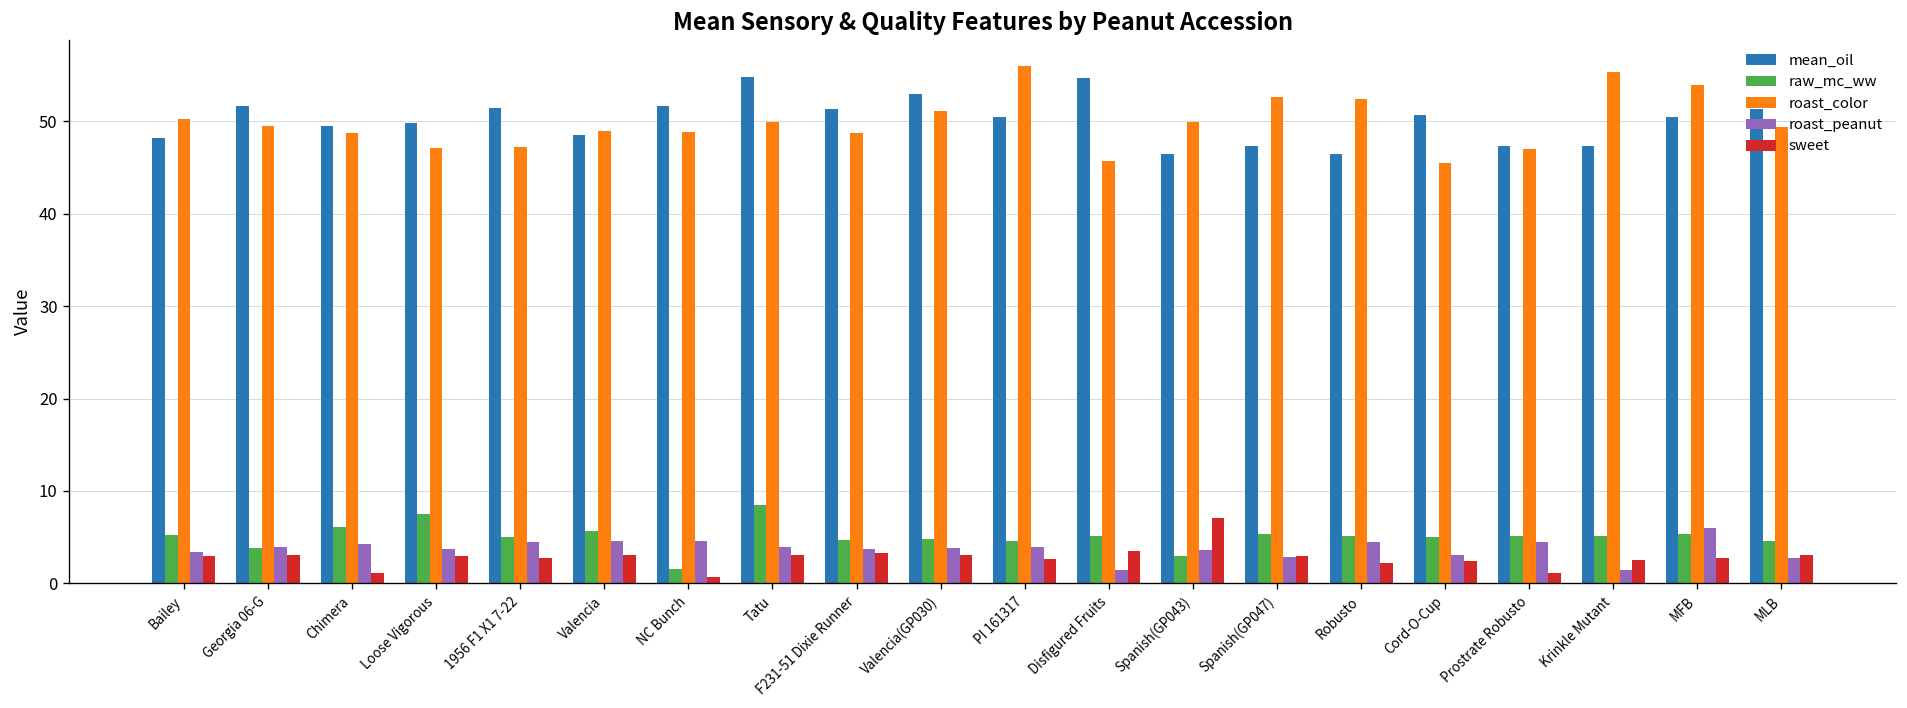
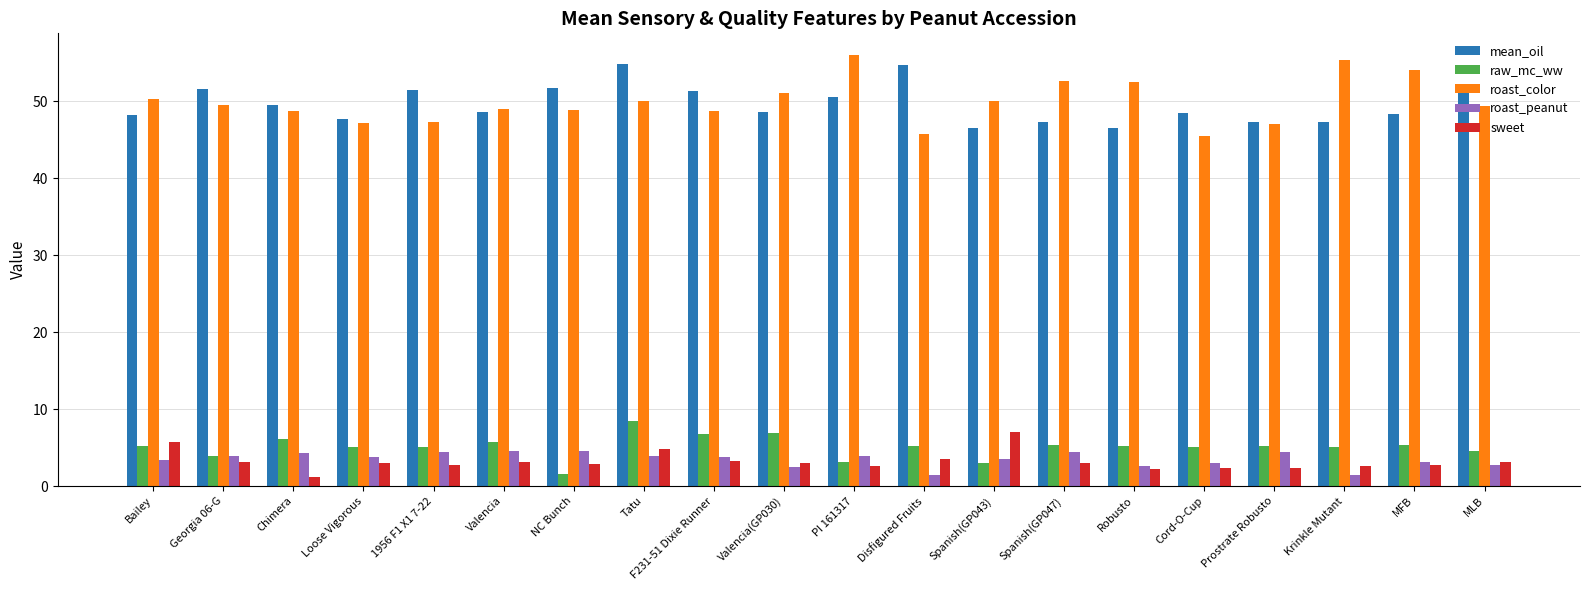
  {
    "mean_oil": {
      "Bailey": 48,
      "Georgia 06-G": 52,
      "Chimera": 50,
-     "Loose Vigorous": 50,
+     "Loose Vigorous": 48,
      "1956 F1 X1 7-22": 51,
      "Valencia": 49,
      "NC Bunch": 52,
      "Tatu": 55,
      "F231-51 Dixie Runner": 51,
-     "Valencia(GP030)": 53,
+     "Valencia(GP030)": 49,
      "PI 161317": 51,
      "Disfigured Fruits": 55,
      "Spanish(GP043)": 47,
      "Spanish(GP047)": 47,
      "Robusto": 46,
-     "Cord-O-Cup": 51,
+     "Cord-O-Cup": 48,
      "Prostrate Robusto": 47,
      "Krinkle Mutant": 47,
-     "MFB": 50,
+     "MFB": 48,
      "MLB": 51
    },
    "raw_mc_ww": {
      "Bailey": 5,
      "Georgia 06-G": 4,
      "Chimera": 6,
-     "Loose Vigorous": 7,
+     "Loose Vigorous": 5,
      "1956 F1 X1 7-22": 5,
      "Valencia": 6,
      "NC Bunch": 2,
      "Tatu": 8,
-     "F231-51 Dixie Runner": 5,
-     "Valencia(GP030)": 5,
-     "PI 161317": 5,
+     "F231-51 Dixie Runner": 7,
+     "Valencia(GP030)": 7,
+     "PI 161317": 3,
      "Disfigured Fruits": 5,
      "Spanish(GP043)": 3,
      "Spanish(GP047)": 5,
      "Robusto": 5,
      "Cord-O-Cup": 5,
      "Prostrate Robusto": 5,
      "Krinkle Mutant": 5,
      "MFB": 5,
      "MLB": 5
    },
    "roast_color": {
      "Bailey": 50,
      "Georgia 06-G": 50,
      "Chimera": 49,
      "Loose Vigorous": 47,
      "1956 F1 X1 7-22": 47,
      "Valencia": 49,
      "NC Bunch": 49,
      "Tatu": 50,
      "F231-51 Dixie Runner": 49,
      "Valencia(GP030)": 51,
      "PI 161317": 56,
      "Disfigured Fruits": 46,
      "Spanish(GP043)": 50,
      "Spanish(GP047)": 53,
      "Robusto": 52,
      "Cord-O-Cup": 46,
      "Prostrate Robusto": 47,
      "Krinkle Mutant": 55,
      "MFB": 54,
      "MLB": 49
    },
    "roast_peanut": {
      "Bailey": 3,
      "Georgia 06-G": 4,
      "Chimera": 4,
      "Loose Vigorous": 4,
      "1956 F1 X1 7-22": 4,
      "Valencia": 5,
      "NC Bunch": 5,
      "Tatu": 4,
      "F231-51 Dixie Runner": 4,
-     "Valencia(GP030)": 4,
+     "Valencia(GP030)": 2,
      "PI 161317": 4,
      "Disfigured Fruits": 1,
      "Spanish(GP043)": 4,
-     "Spanish(GP047)": 3,
-     "Robusto": 5,
+     "Spanish(GP047)": 4,
+     "Robusto": 3,
      "Cord-O-Cup": 3,
      "Prostrate Robusto": 4,
      "Krinkle Mutant": 1,
-     "MFB": 6,
+     "MFB": 3,
      "MLB": 3
    },
    "sweet": {
-     "Bailey": 3,
+     "Bailey": 6,
      "Georgia 06-G": 3,
      "Chimera": 1,
      "Loose Vigorous": 3,
      "1956 F1 X1 7-22": 3,
      "Valencia": 3,
-     "NC Bunch": 1,
-     "Tatu": 3,
+     "NC Bunch": 3,
+     "Tatu": 5,
      "F231-51 Dixie Runner": 3,
      "Valencia(GP030)": 3,
      "PI 161317": 3,
      "Disfigured Fruits": 3,
      "Spanish(GP043)": 7,
      "Spanish(GP047)": 3,
      "Robusto": 2,
      "Cord-O-Cup": 2,
-     "Prostrate Robusto": 1,
+     "Prostrate Robusto": 2,
      "Krinkle Mutant": 3,
      "MFB": 3,
      "MLB": 3
    }
  }
